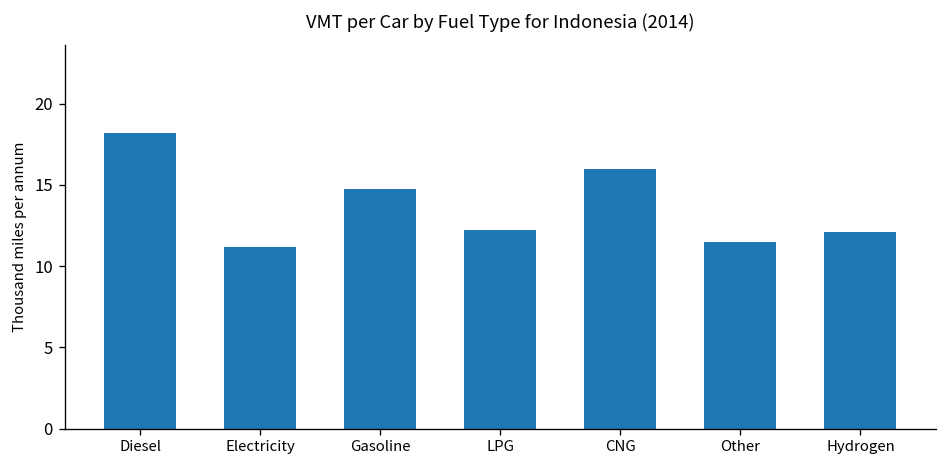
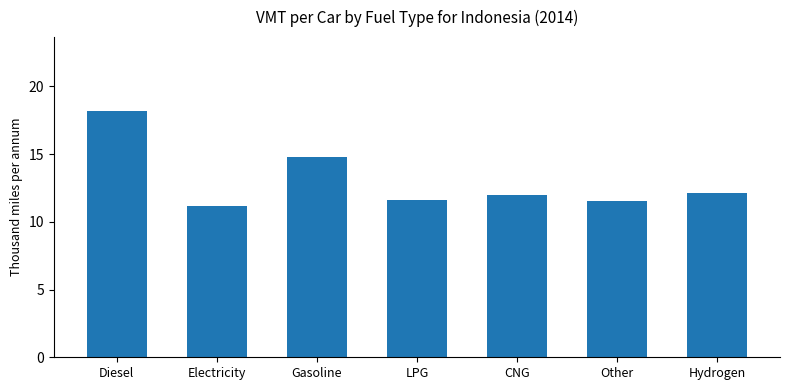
  {
    "Diesel": 18.2,
    "Electricity": 11.2,
    "Gasoline": 14.8,
-   "LPG": 12.2,
-   "CNG": 16,
+   "LPG": 11.6,
+   "CNG": 12,
    "Other": 11.5,
    "Hydrogen": 12.1
  }
